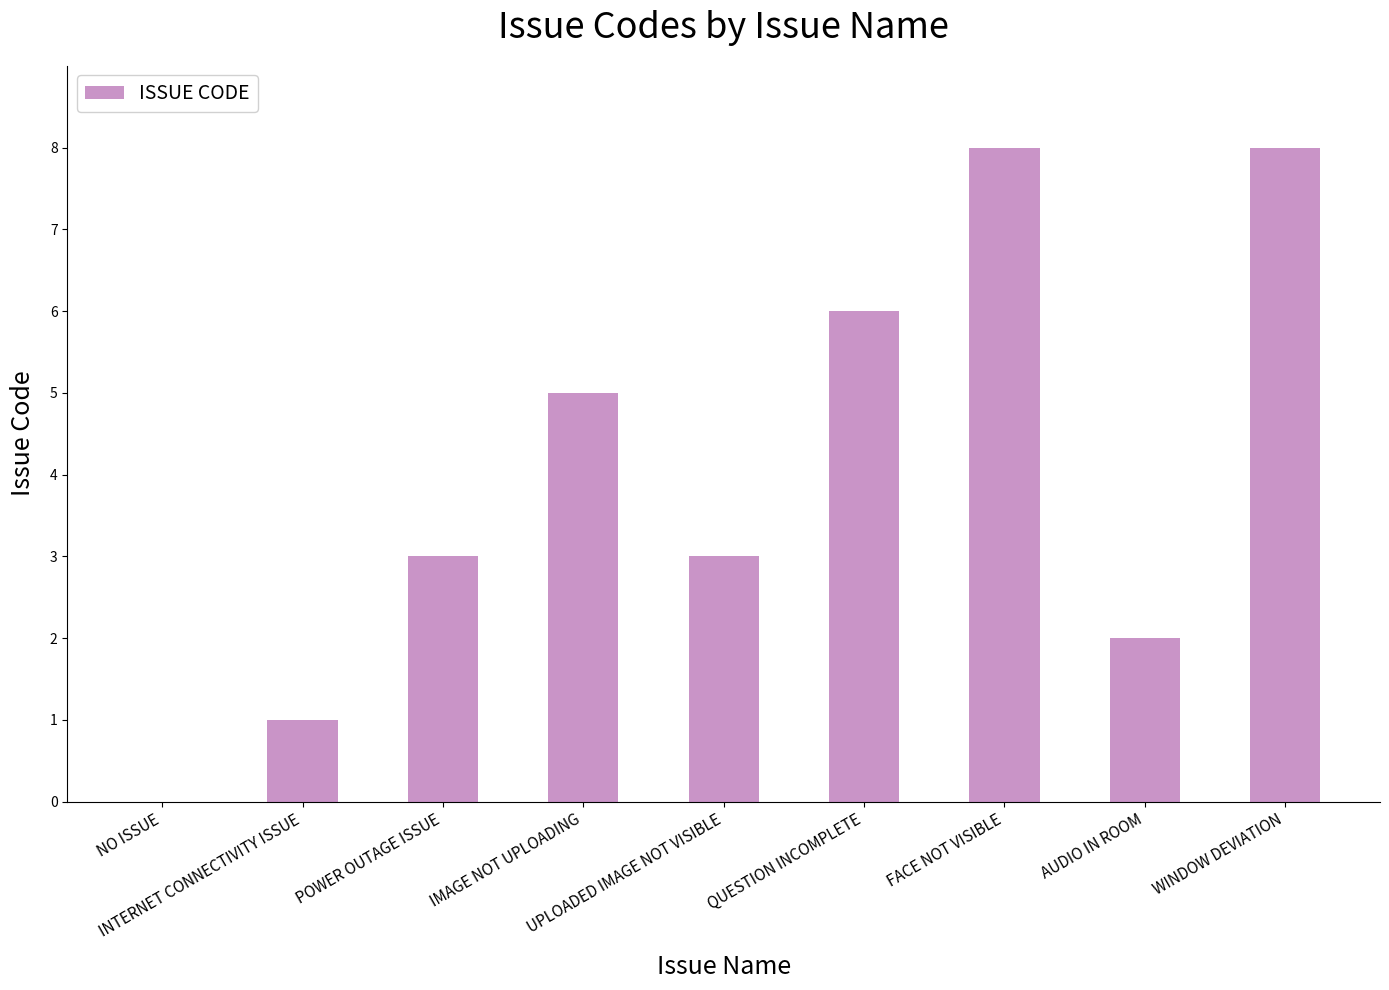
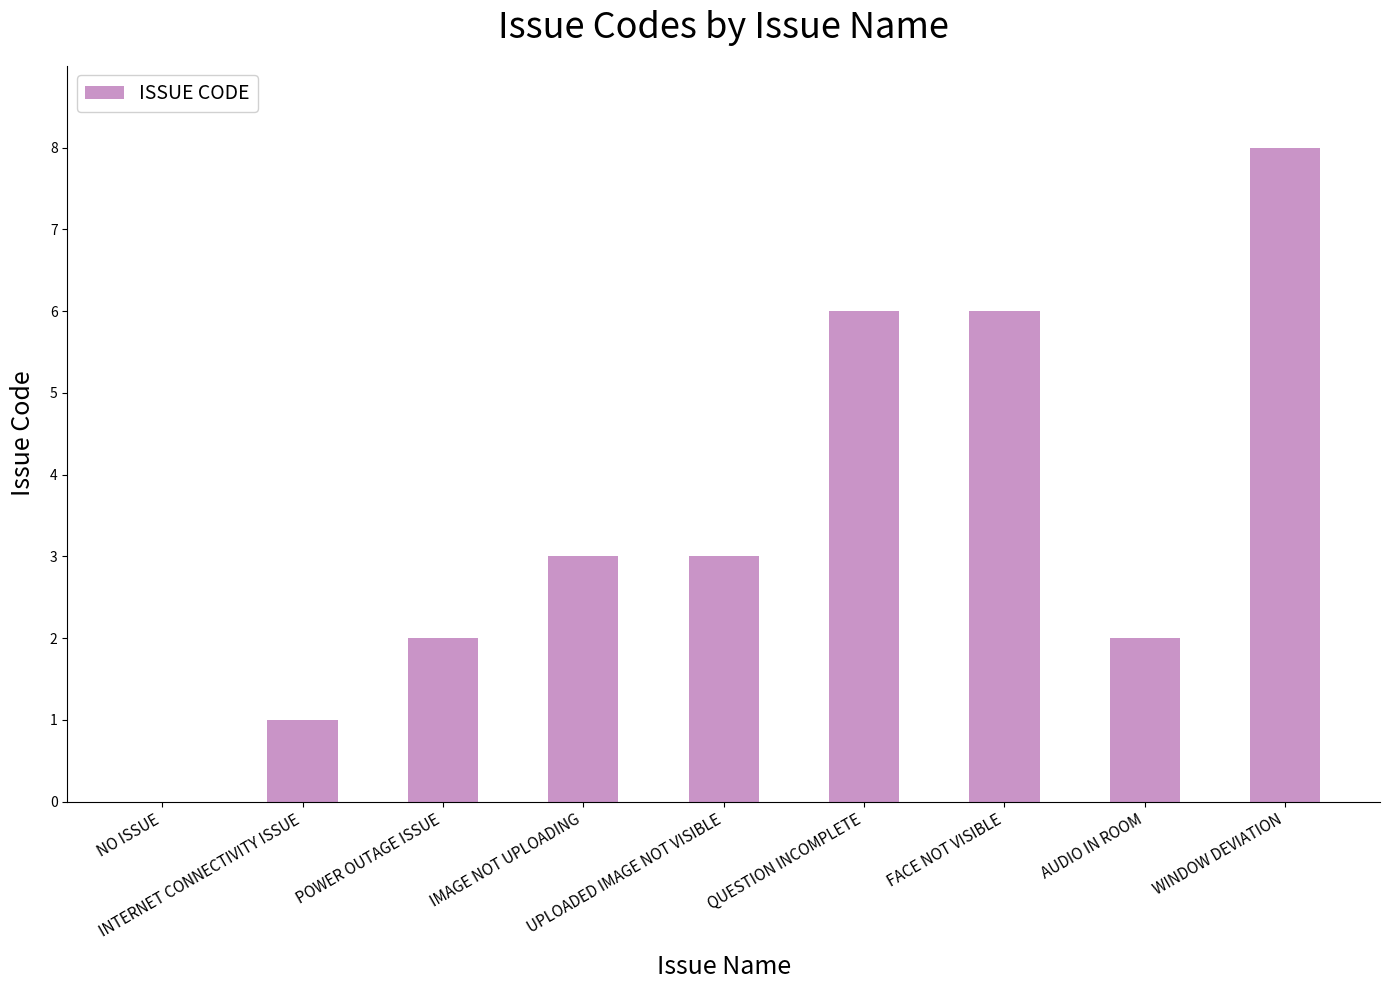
  {
    "NO ISSUE": 0,
    "INTERNET CONNECTIVITY ISSUE": 1,
-   "POWER OUTAGE ISSUE": 3,
-   "IMAGE NOT UPLOADING": 5,
+   "POWER OUTAGE ISSUE": 2,
+   "IMAGE NOT UPLOADING": 3,
    "UPLOADED IMAGE NOT VISIBLE": 3,
    "QUESTION INCOMPLETE": 6,
-   "FACE NOT VISIBLE": 8,
+   "FACE NOT VISIBLE": 6,
    "AUDIO IN ROOM": 2,
    "WINDOW DEVIATION": 8
  }
